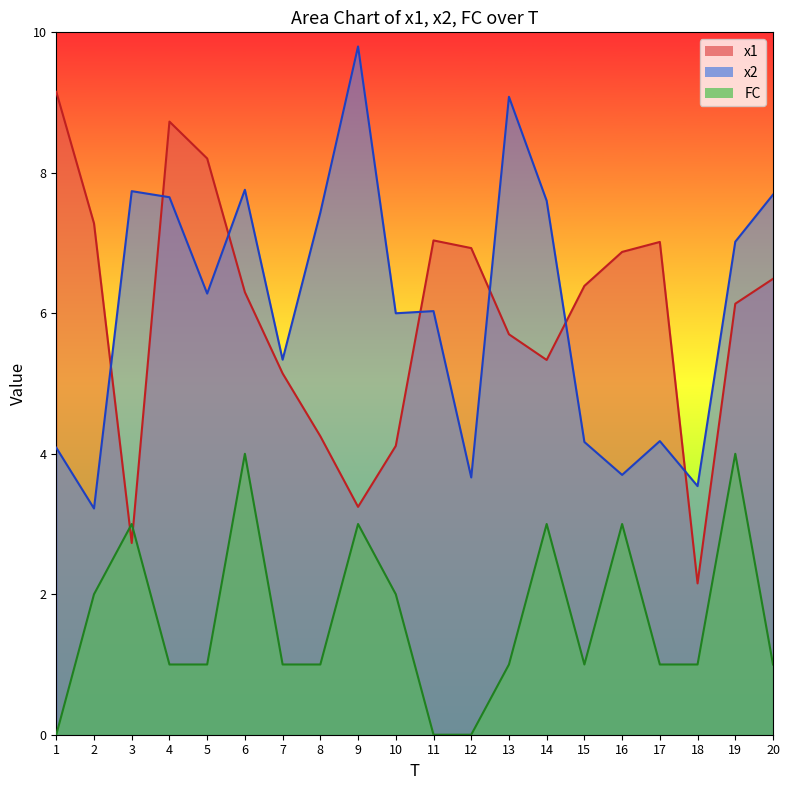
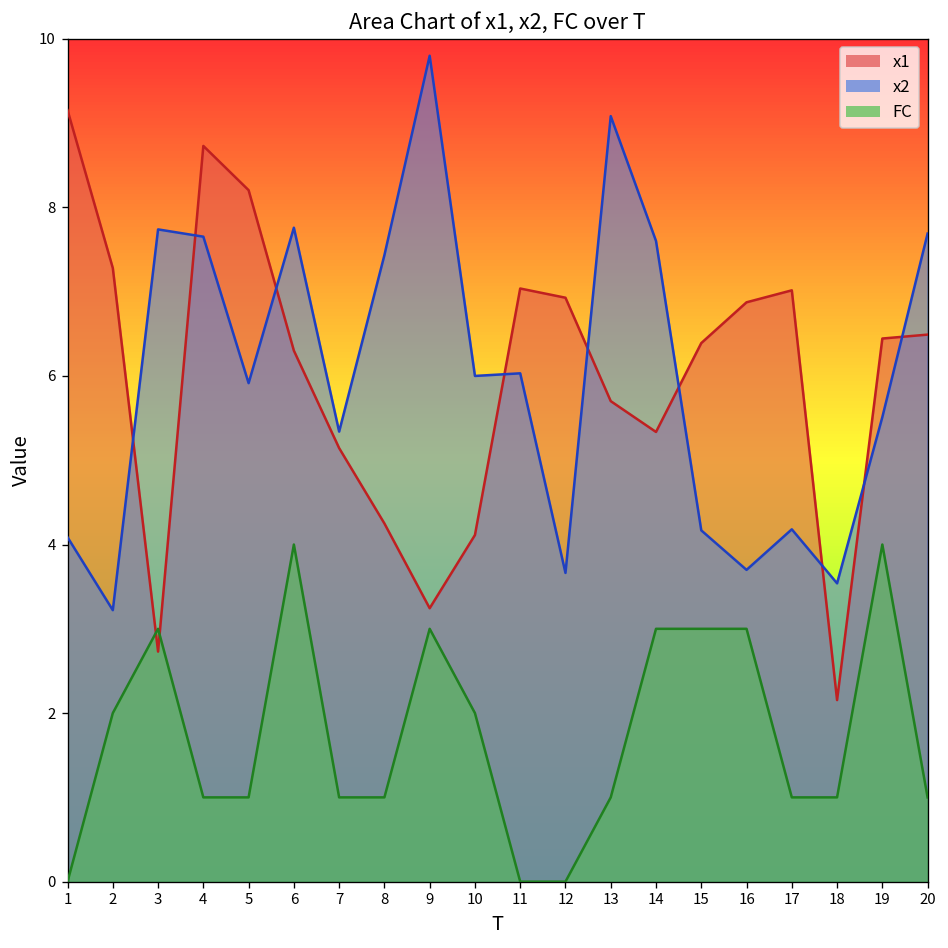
  {
    "x1": {
      "1": 9.2,
      "2": 7.3,
      "3": 2.7,
      "4": 8.7,
      "5": 8.2,
      "6": 6.3,
      "7": 5.1,
      "8": 4.2,
      "9": 3.2,
      "10": 4.1,
      "11": 7.0,
      "12": 6.9,
      "13": 5.7,
      "14": 5.3,
      "15": 6.4,
      "16": 6.9,
      "17": 7.0,
      "18": 2.2,
-     "19": 6.1,
+     "19": 6.4,
      "20": 6.5
    },
    "x2": {
      "1": 4.1,
      "2": 3.2,
      "3": 7.7,
      "4": 7.7,
-     "5": 6.3,
+     "5": 5.9,
      "6": 7.8,
      "7": 5.3,
      "8": 7.4,
      "9": 9.8,
      "10": 6.0,
      "11": 6.0,
      "12": 3.7,
      "13": 9.1,
      "14": 7.6,
      "15": 4.2,
      "16": 3.7,
      "17": 4.2,
      "18": 3.5,
-     "19": 7.0,
+     "19": 5.5,
      "20": 7.7
    },
    "FC": {
      "1": 0,
      "2": 2,
      "3": 3,
      "4": 1,
      "5": 1,
      "6": 4,
      "7": 1,
      "8": 1,
      "9": 3,
      "10": 2,
      "11": 0,
      "12": 0,
      "13": 1,
      "14": 3,
-     "15": 1,
+     "15": 3,
      "16": 3,
      "17": 1,
      "18": 1,
      "19": 4,
      "20": 1
    }
  }
